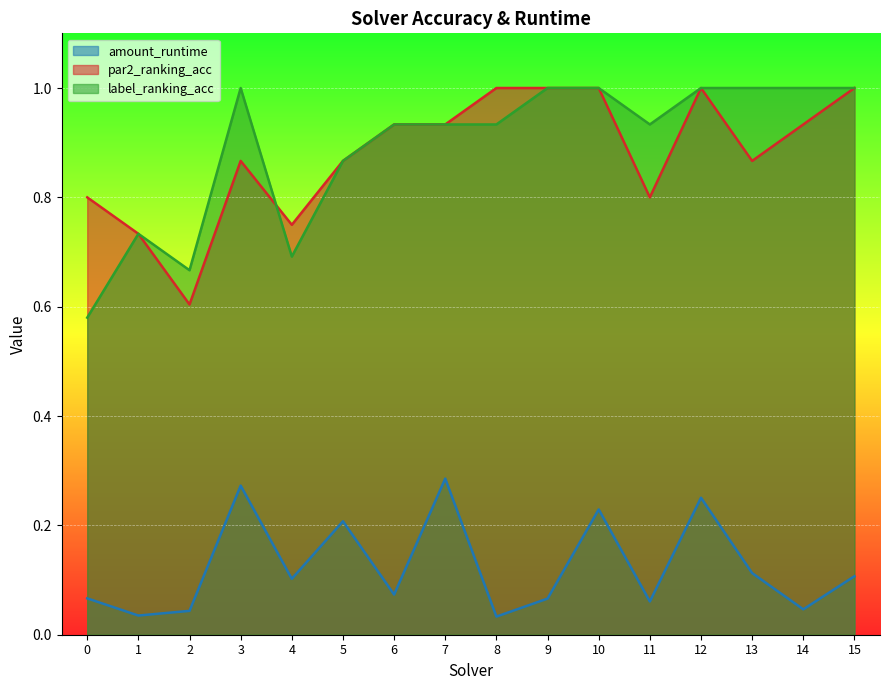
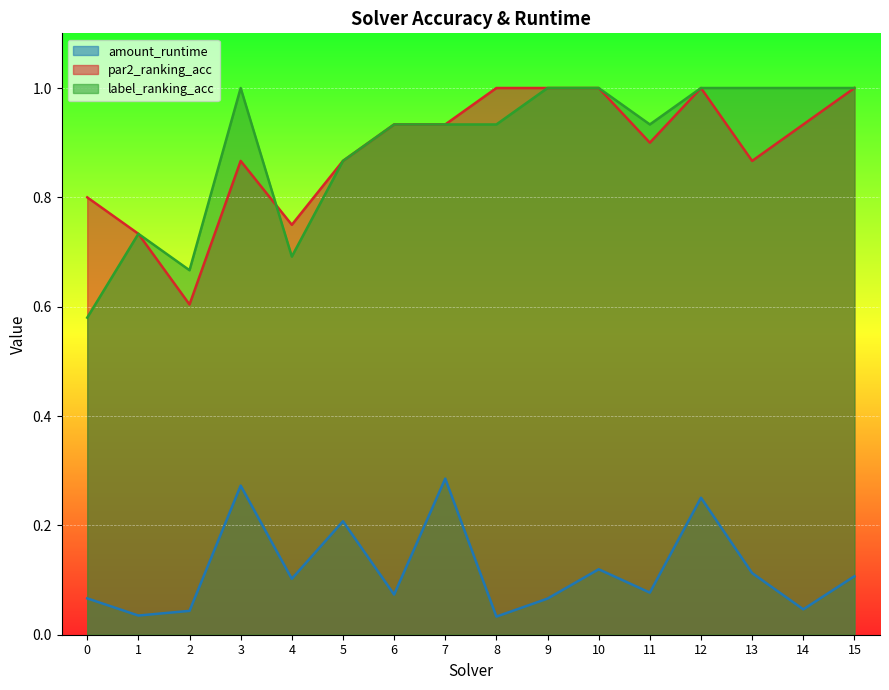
  {
    "amount_runtime": {
      "0": 0.07,
      "1": 0.04,
      "2": 0.04,
      "3": 0.27,
      "4": 0.10,
      "5": 0.21,
      "6": 0.07,
      "7": 0.29,
      "8": 0.03,
      "9": 0.07,
-     "10": 0.23,
-     "11": 0.06,
+     "10": 0.12,
+     "11": 0.08,
      "12": 0.25,
      "13": 0.11,
      "14": 0.05,
      "15": 0.11
    },
    "par2_ranking_acc": {
      "0": 0.8,
      "2": 0.6,
      "3": 0.87,
      "4": 0.75,
      "8": 1.0,
-     "11": 0.8,
+     "11": 0.9,
      "13": 0.87,
      "14": 0.93
    },
    "label_ranking_acc": {
      "0": 0.58,
      "2": 0.67,
      "3": 1.00,
      "4": 0.69,
      "8": 0.93,
      "11": 0.93,
      "13": 1.00,
      "14": 1.00
    }
  }
